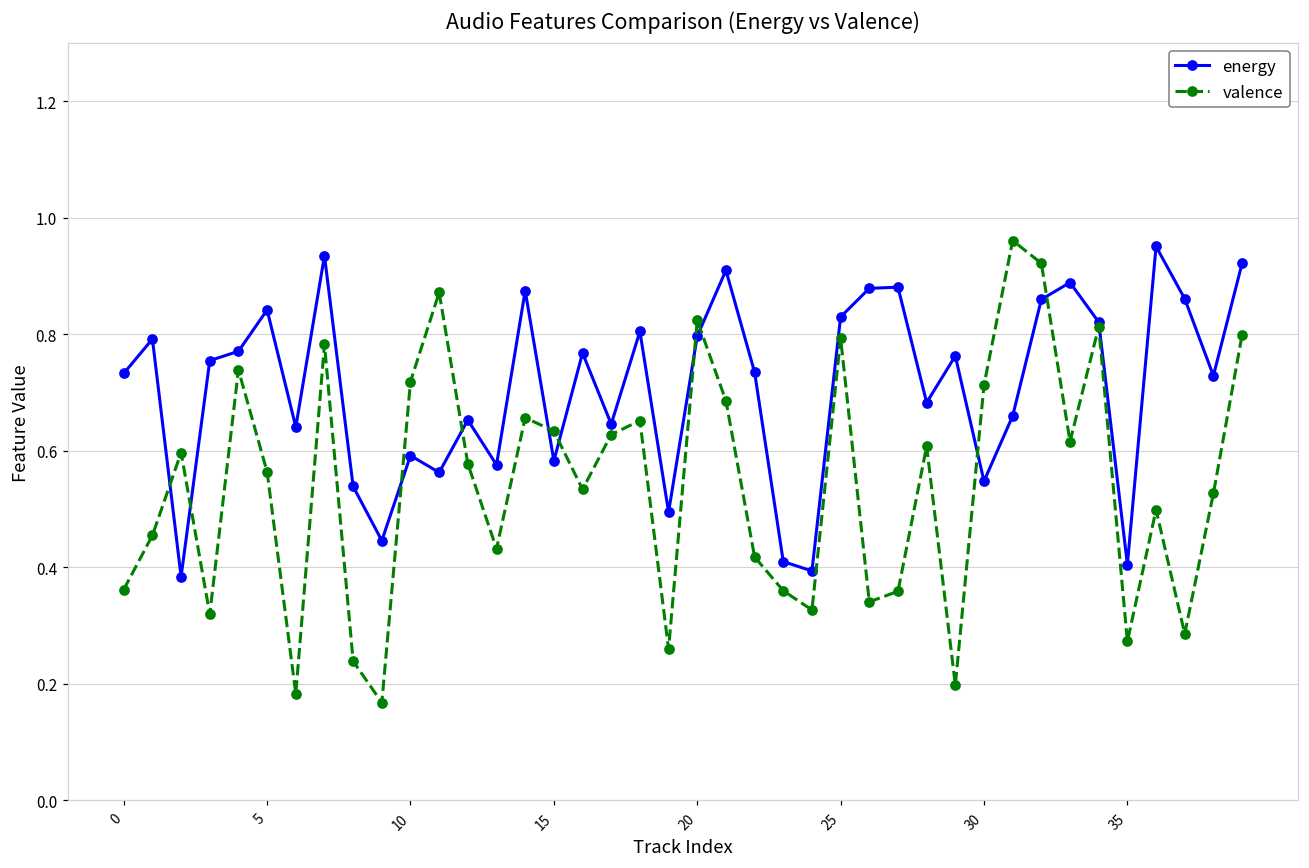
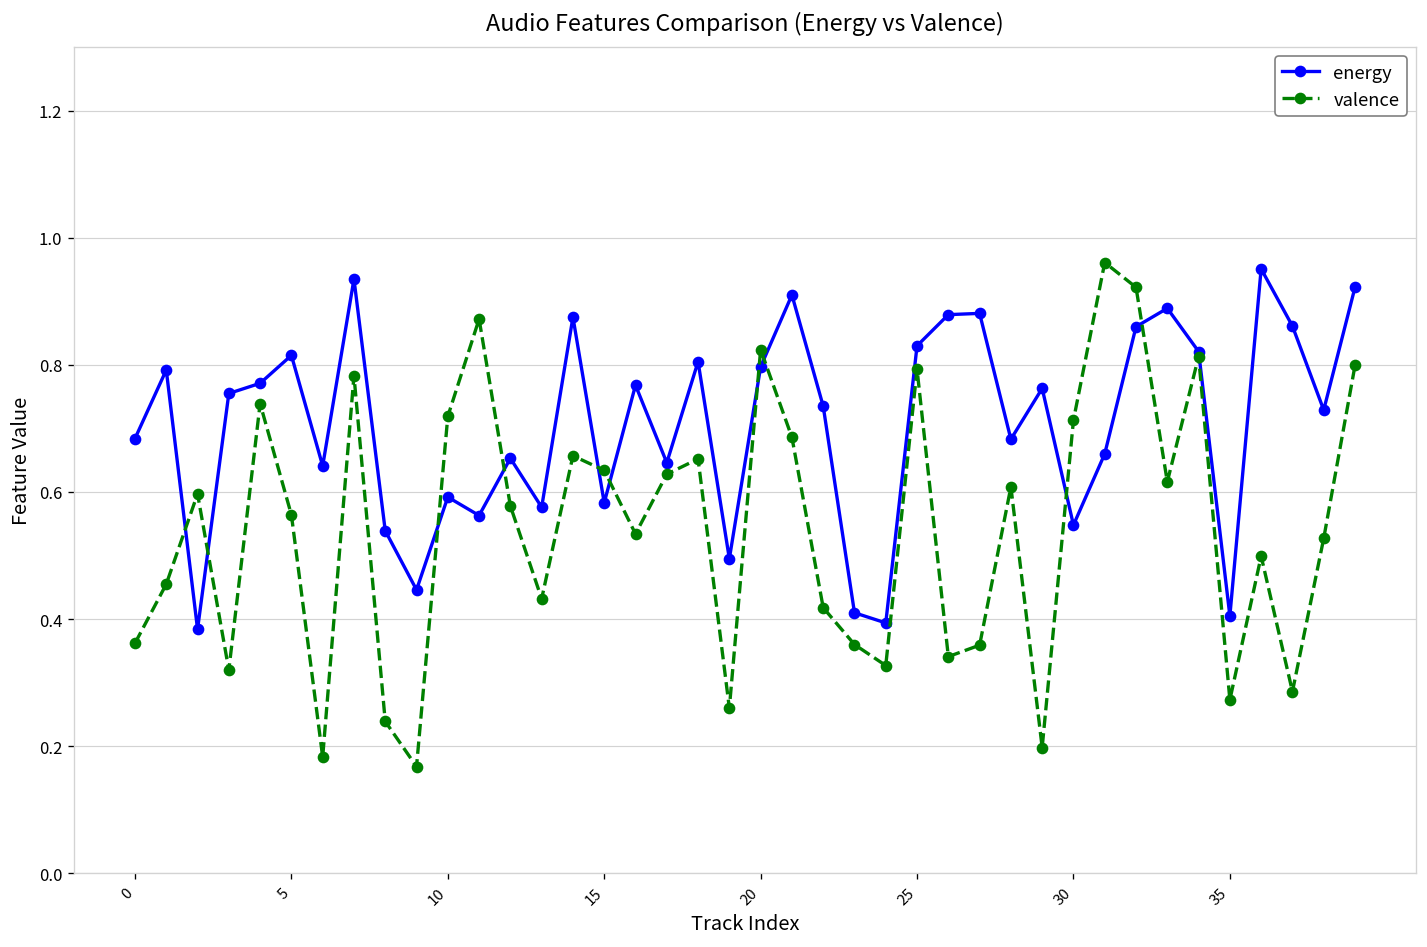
  {
    "energy": {
-     "0": 0.73,
-     "5": 0.84,
+     "0": 0.68,
+     "5": 0.82,
      "10": 0.59,
      "15": 0.58,
      "20": 0.80,
      "25": 0.83,
      "30": 0.55,
      "35": 0.41
    },
    "valence": {
      "0": 0.36,
      "5": 0.56,
      "10": 0.72,
      "15": 0.63,
      "20": 0.82,
      "25": 0.79,
      "30": 0.71,
      "35": 0.27
    }
  }
